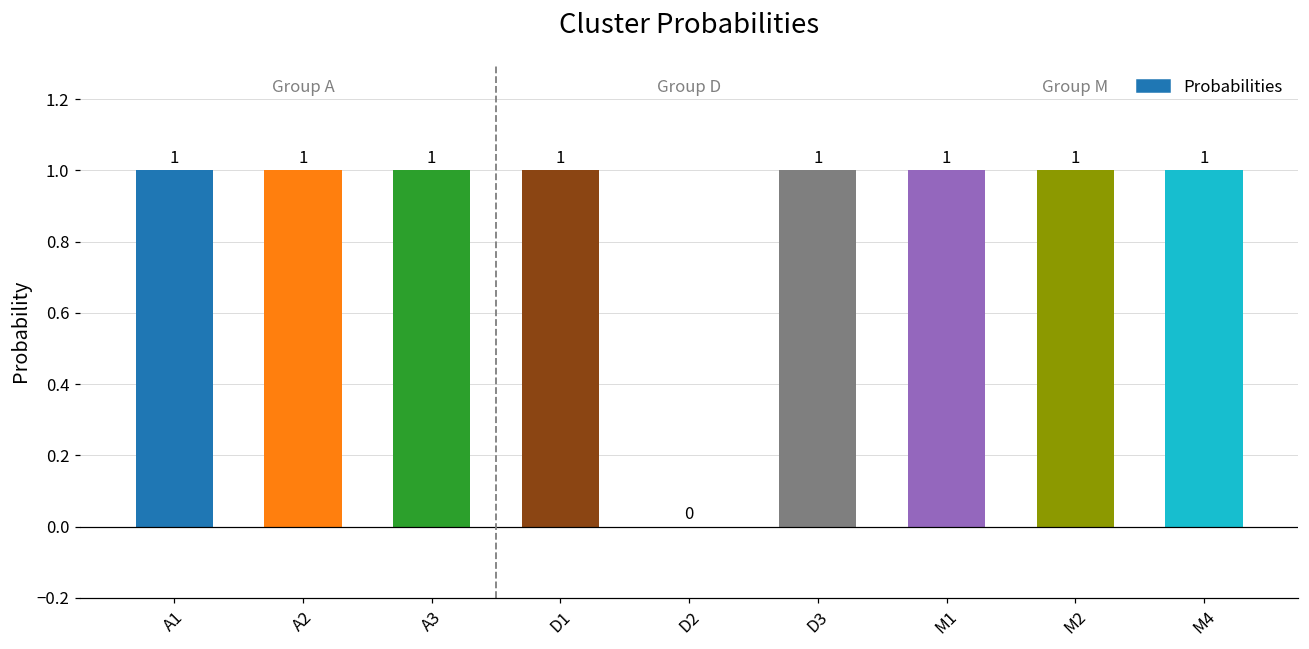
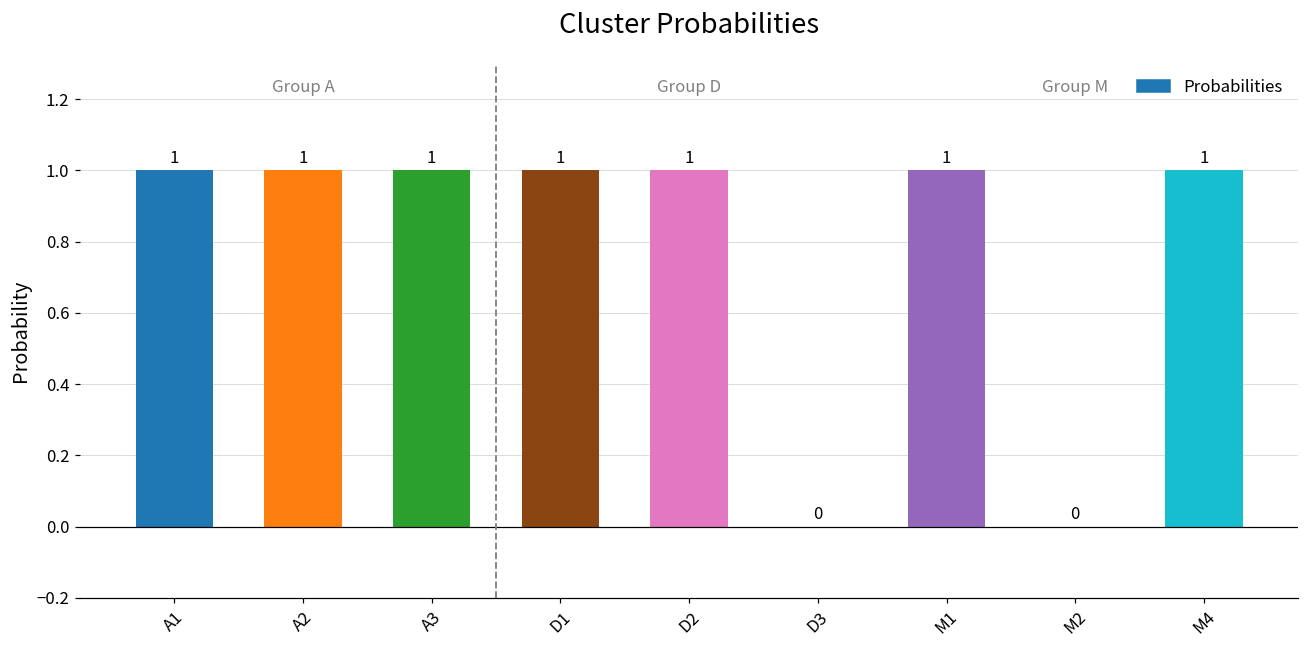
  {
    "A1": 1,
    "A2": 1,
    "A3": 1,
    "D1": 1,
-   "D2": 0,
-   "D3": 1,
+   "D2": 1,
+   "D3": 0,
    "M1": 1,
-   "M2": 1,
+   "M2": 0,
    "M4": 1
  }
